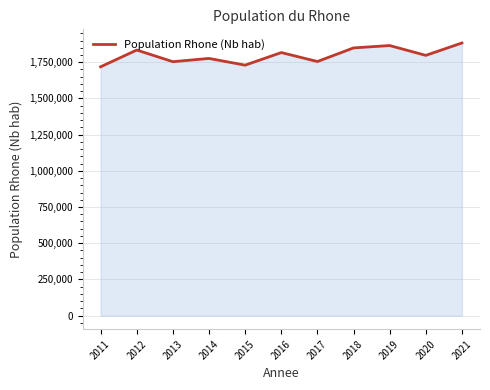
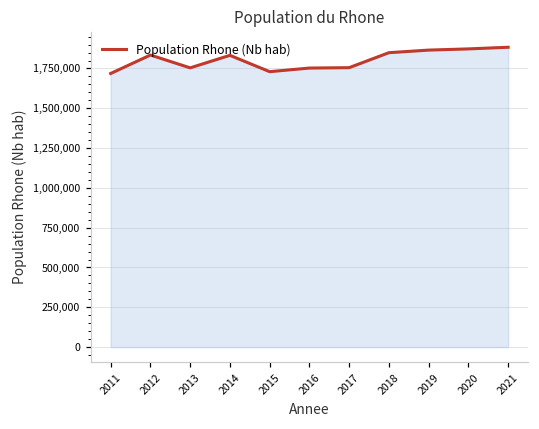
  {
    "2011": "1,720,000",
    "2012": "1,830,000",
    "2013": "1,750,000",
-   "2014": "1,780,000",
+   "2014": "1,830,000",
    "2015": "1,730,000",
-   "2016": "1,820,000",
+   "2016": "1,750,000",
    "2017": "1,760,000",
    "2018": "1,850,000",
    "2019": "1,870,000",
-   "2020": "1,800,000",
+   "2020": "1,870,000",
    "2021": "1,880,000"
  }
